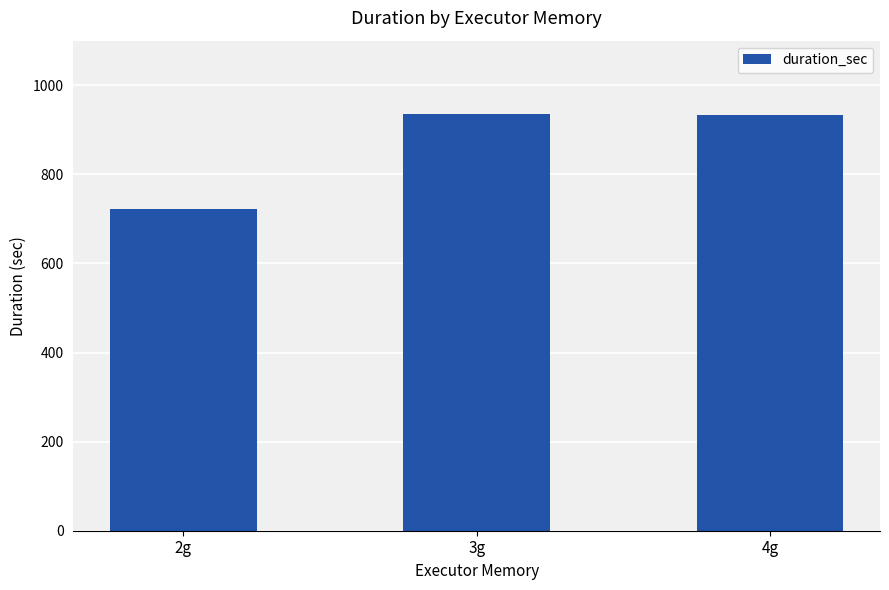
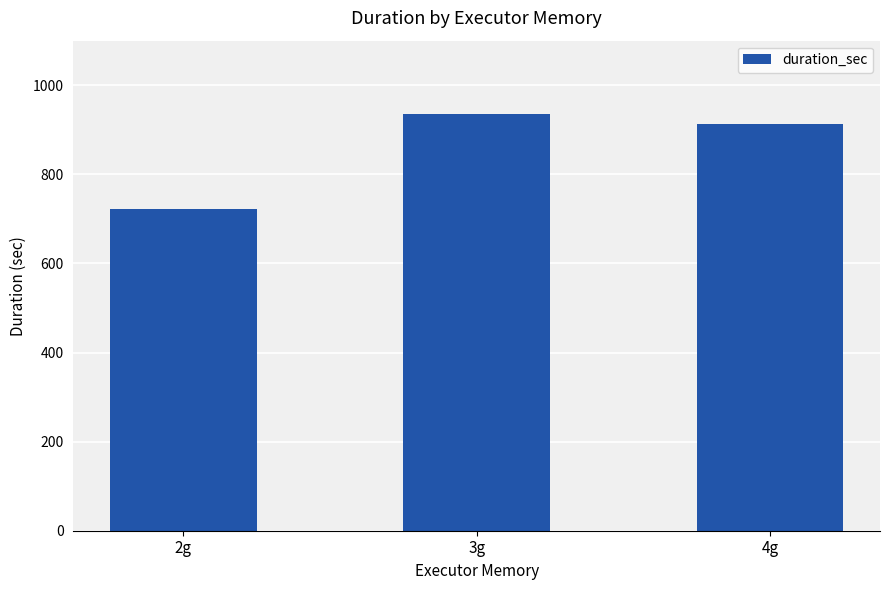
  {
    "2g": 720,
    "3g": 940,
-   "4g": 930
+   "4g": 910
  }
